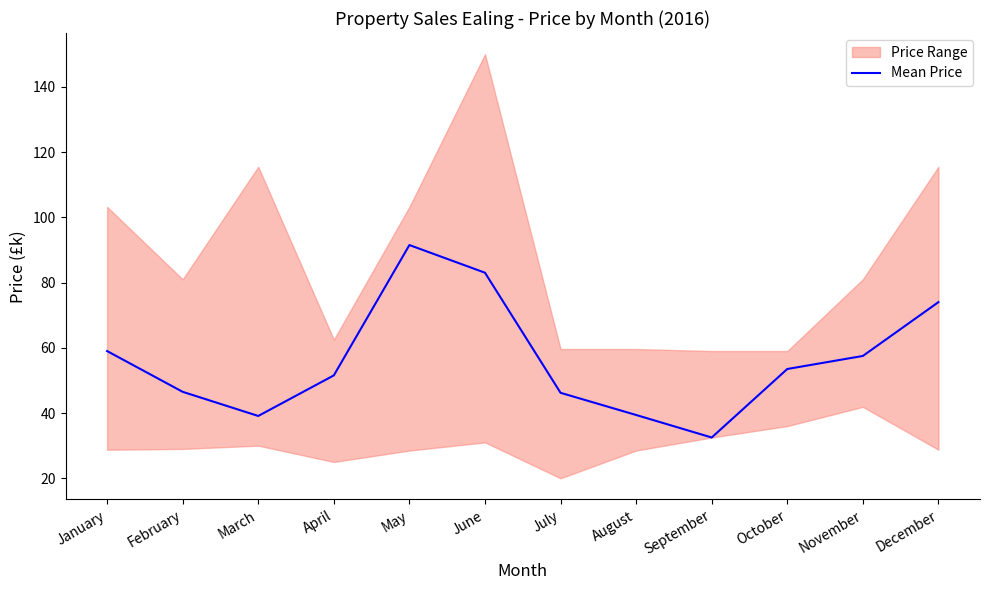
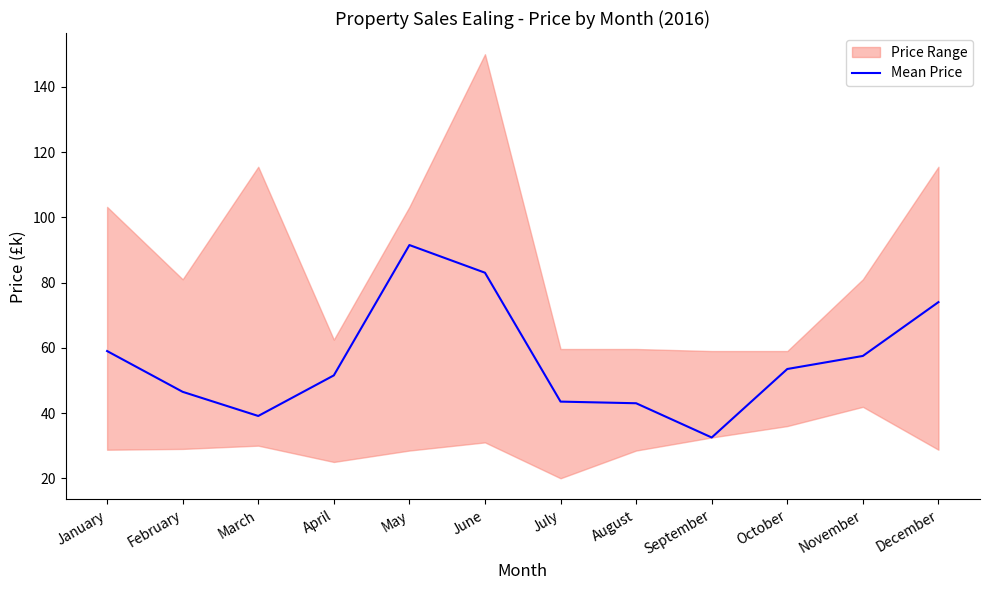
  {
    "Mean Price": {
      "January": 59,
      "February": 47,
      "March": 39,
      "April": 52,
      "May": 92,
      "June": 83,
-     "July": 46,
-     "August": 39,
+     "July": 44,
+     "August": 43,
      "September": 33,
      "October": 54,
      "November": 58,
      "December": 74
    }
  }
